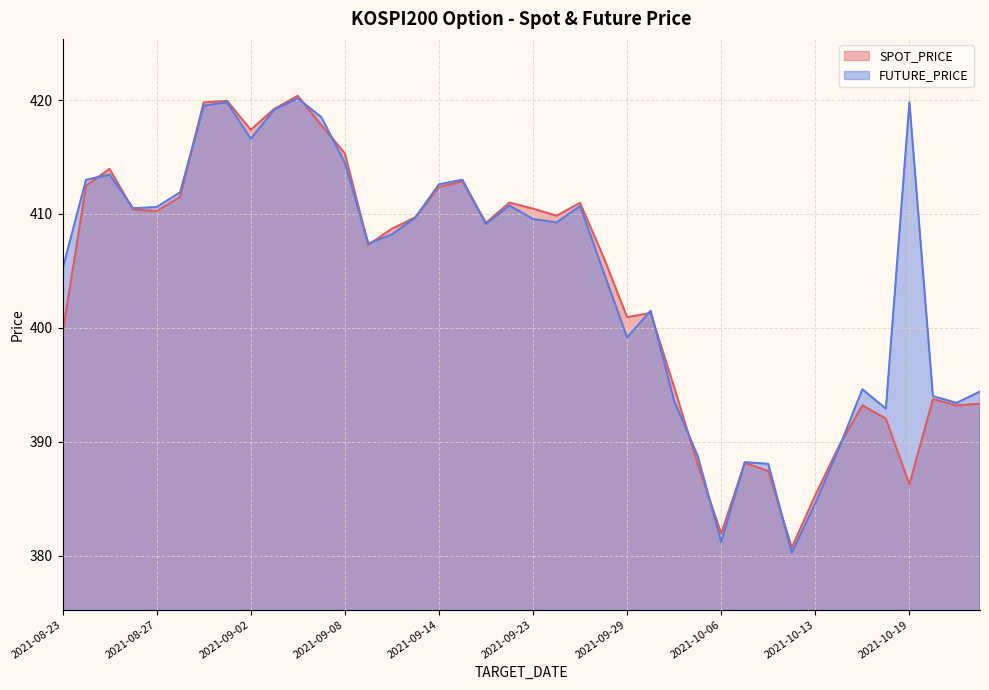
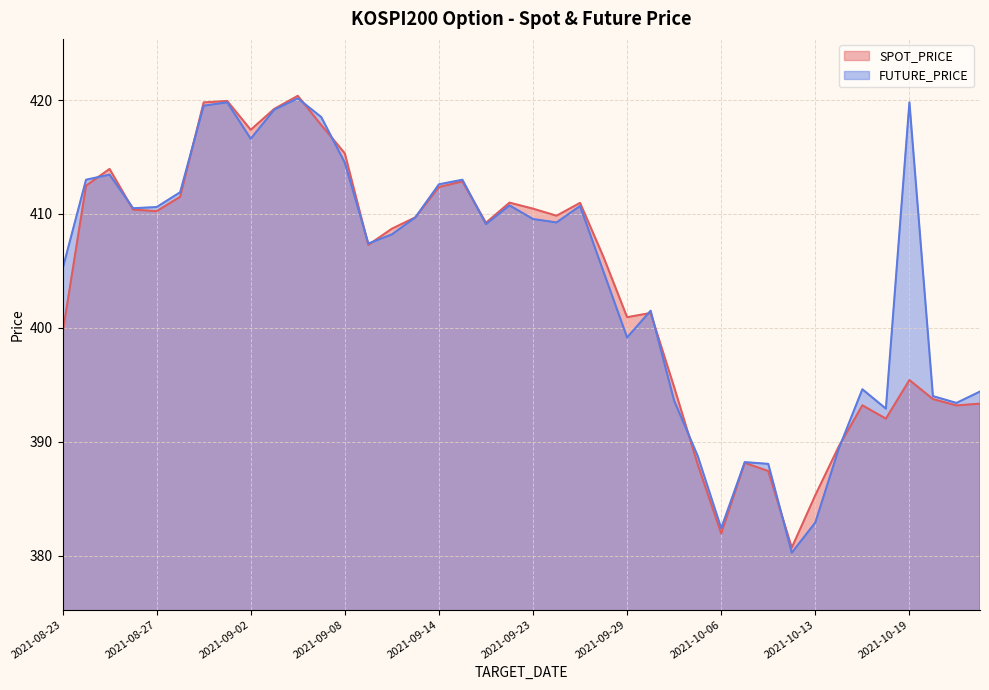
  {
    "SPOT_PRICE": {
      "2021-08-23": 399.5,
      "2021-08-27": 410.2,
      "2021-09-02": 417.4,
      "2021-09-08": 415.3,
      "2021-09-14": 412.4,
      "2021-09-23": 410.5,
      "2021-09-29": 400.9,
      "2021-10-06": 381.9,
      "2021-10-13": 385.3,
-     "2021-10-19": 386.2
+     "2021-10-19": 395.4
    },
    "FUTURE_PRICE": {
      "2021-08-23": 405.2,
      "2021-08-27": 410.6,
      "2021-09-02": 416.6,
      "2021-09-08": 414.5,
      "2021-09-14": 412.6,
      "2021-09-23": 409.6,
      "2021-09-29": 399.2,
-     "2021-10-06": 381.2,
-     "2021-10-13": 384.6,
+     "2021-10-06": 382.4,
+     "2021-10-13": 382.9,
      "2021-10-19": 419.8
    }
  }
